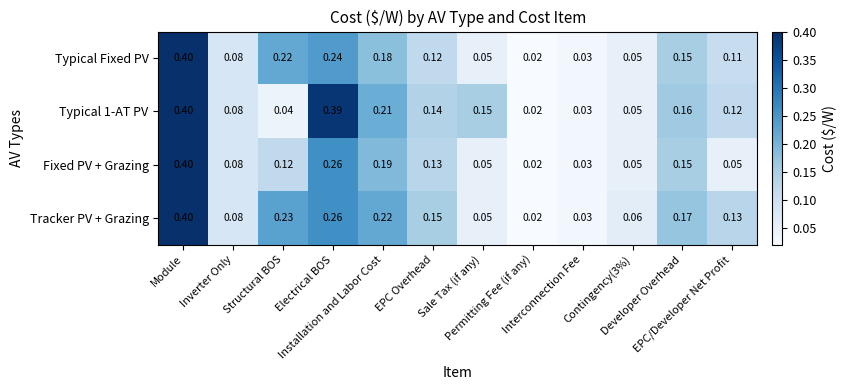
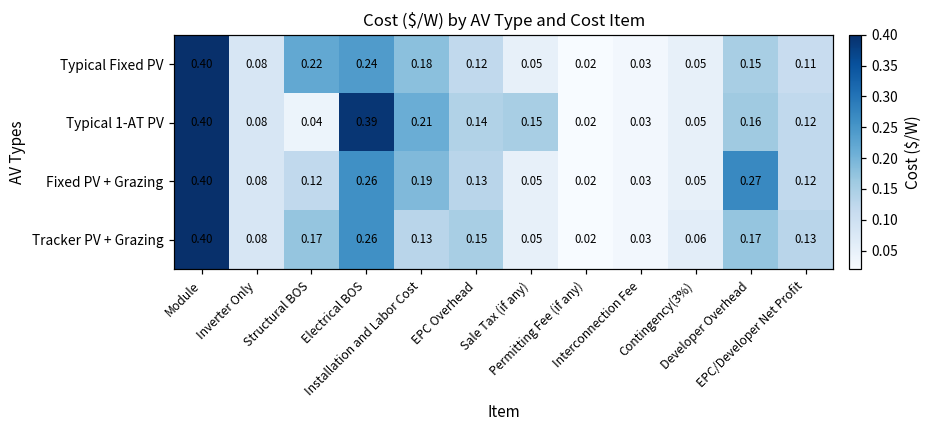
  {
    "Typical Fixed PV": {
      "Module": 0.40,
      "Inverter Only": 0.08,
      "Structural BOS": 0.22,
      "Electrical BOS": 0.24,
      "Installation and Labor Cost": 0.18,
      "EPC Overhead": 0.12,
      "Sale Tax (if any)": 0.05,
      "Permitting Fee (if any)": 0.02,
      "Interconnection Fee": 0.03,
      "Contingency(3%)": 0.05,
      "Developer Overhead": 0.15,
      "EPC/Developer Net Profit": 0.11
    },
    "Typical 1-AT PV": {
      "Module": 0.40,
      "Inverter Only": 0.08,
      "Structural BOS": 0.04,
      "Electrical BOS": 0.39,
      "Installation and Labor Cost": 0.21,
      "EPC Overhead": 0.14,
      "Sale Tax (if any)": 0.15,
      "Permitting Fee (if any)": 0.02,
      "Interconnection Fee": 0.03,
      "Contingency(3%)": 0.05,
      "Developer Overhead": 0.16,
      "EPC/Developer Net Profit": 0.12
    },
    "Fixed PV + Grazing": {
      "Module": 0.40,
      "Inverter Only": 0.08,
      "Structural BOS": 0.12,
      "Electrical BOS": 0.26,
      "Installation and Labor Cost": 0.19,
      "EPC Overhead": 0.13,
      "Sale Tax (if any)": 0.05,
      "Permitting Fee (if any)": 0.02,
      "Interconnection Fee": 0.03,
      "Contingency(3%)": 0.05,
-     "Developer Overhead": 0.15,
-     "EPC/Developer Net Profit": 0.05
+     "Developer Overhead": 0.27,
+     "EPC/Developer Net Profit": 0.12
    },
    "Tracker PV + Grazing": {
      "Module": 0.40,
      "Inverter Only": 0.08,
-     "Structural BOS": 0.23,
+     "Structural BOS": 0.17,
      "Electrical BOS": 0.26,
-     "Installation and Labor Cost": 0.22,
+     "Installation and Labor Cost": 0.13,
      "EPC Overhead": 0.15,
      "Sale Tax (if any)": 0.05,
      "Permitting Fee (if any)": 0.02,
      "Interconnection Fee": 0.03,
      "Contingency(3%)": 0.06,
      "Developer Overhead": 0.17,
      "EPC/Developer Net Profit": 0.13
    }
  }
